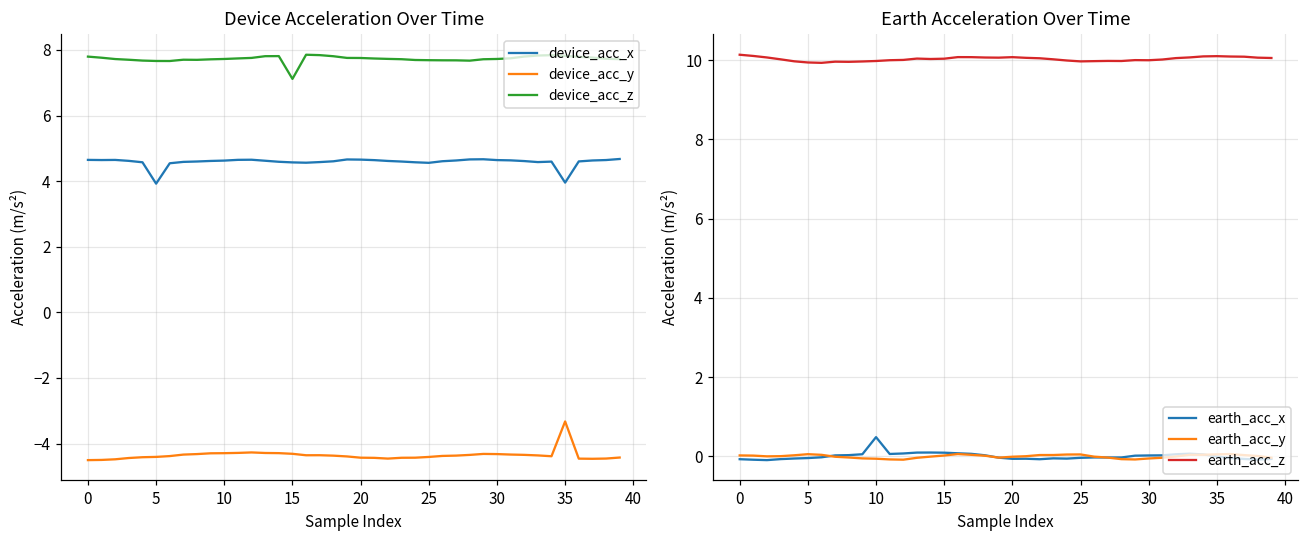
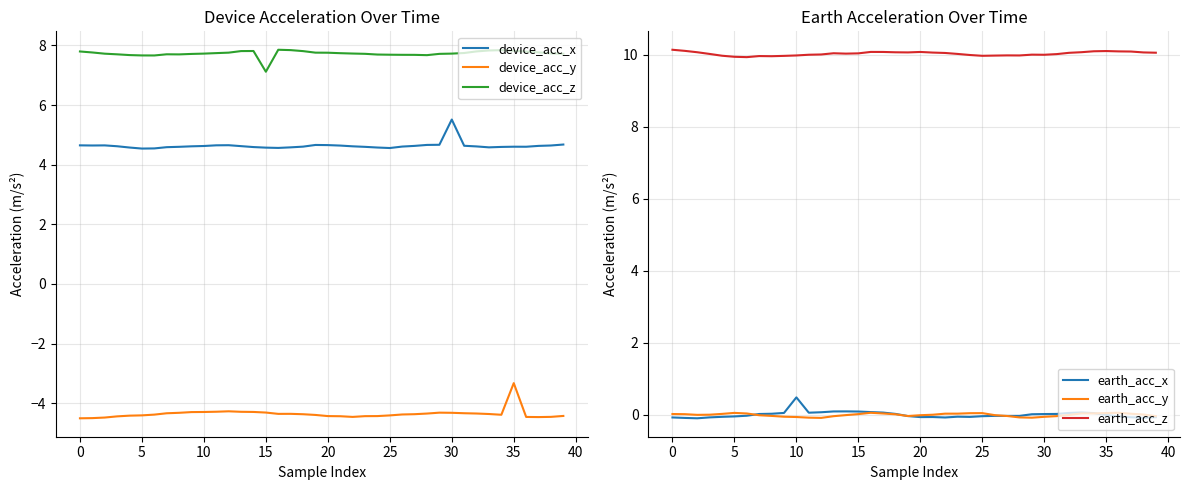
  {
    "Device Acceleration Over Time": {
      "device_acc_x": {
        "0": 4.6,
-       "5": 3.9,
+       "5": 4.5,
        "10": 4.6,
        "15": 4.6,
        "20": 4.7,
        "25": 4.6,
-       "30": 4.6,
-       "35": 4.0
+       "30": 5.5,
+       "35": 4.6
      },
      "device_acc_y": {
        "0": -4.5,
        "5": -4.4,
        "10": -4.3,
        "15": -4.3,
        "20": -4.4,
        "25": -4.4,
        "30": -4.3,
        "35": -3.3
      },
      "device_acc_z": {
        "0": 7.8,
        "5": 7.7,
        "10": 7.7,
        "15": 7.1,
        "20": 7.8,
        "25": 7.7,
        "30": 7.7
      }
    },
    "Earth Acceleration Over Time": {
      "earth_acc_x": {
        "0": -0.1,
        "5": 0.0,
        "10": 0.5,
        "15": 0.1,
        "25": 0.0,
        "30": 0.0
      },
      "earth_acc_y": {
        "0": 0.0,
        "5": 0.1,
        "10": -0.1,
        "15": 0.0,
        "25": 0.0,
        "30": -0.1
      },
      "earth_acc_z": {
        "0": 10.1,
        "5": 9.9,
        "10": 10.0,
        "15": 10.0,
        "20": 10.1,
        "25": 10.0,
        "30": 10.0,
        "35": 10.1
      }
    }
  }
